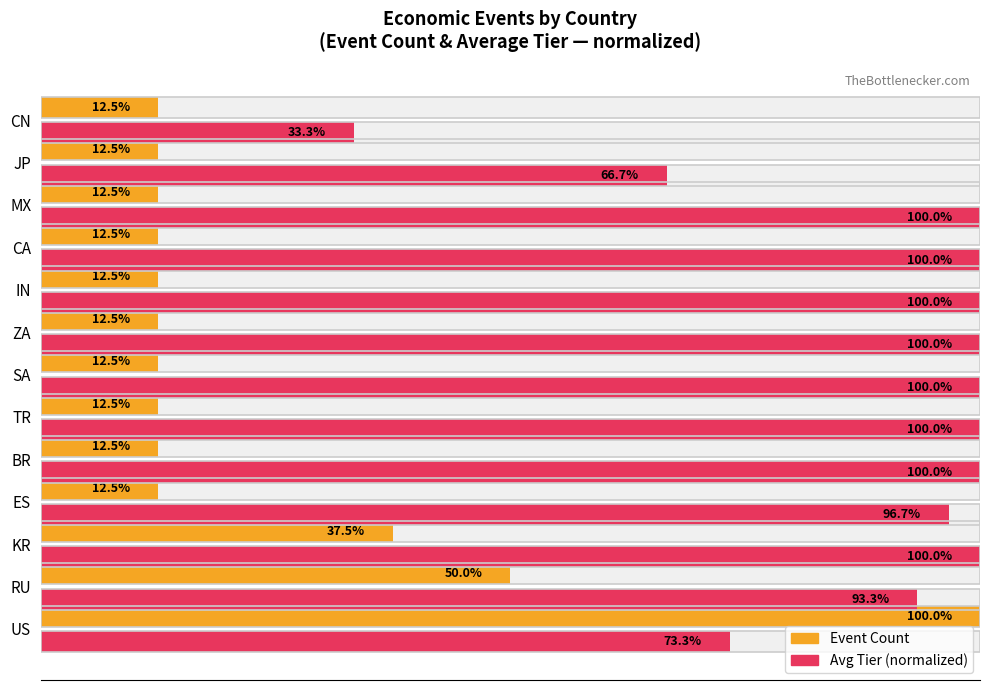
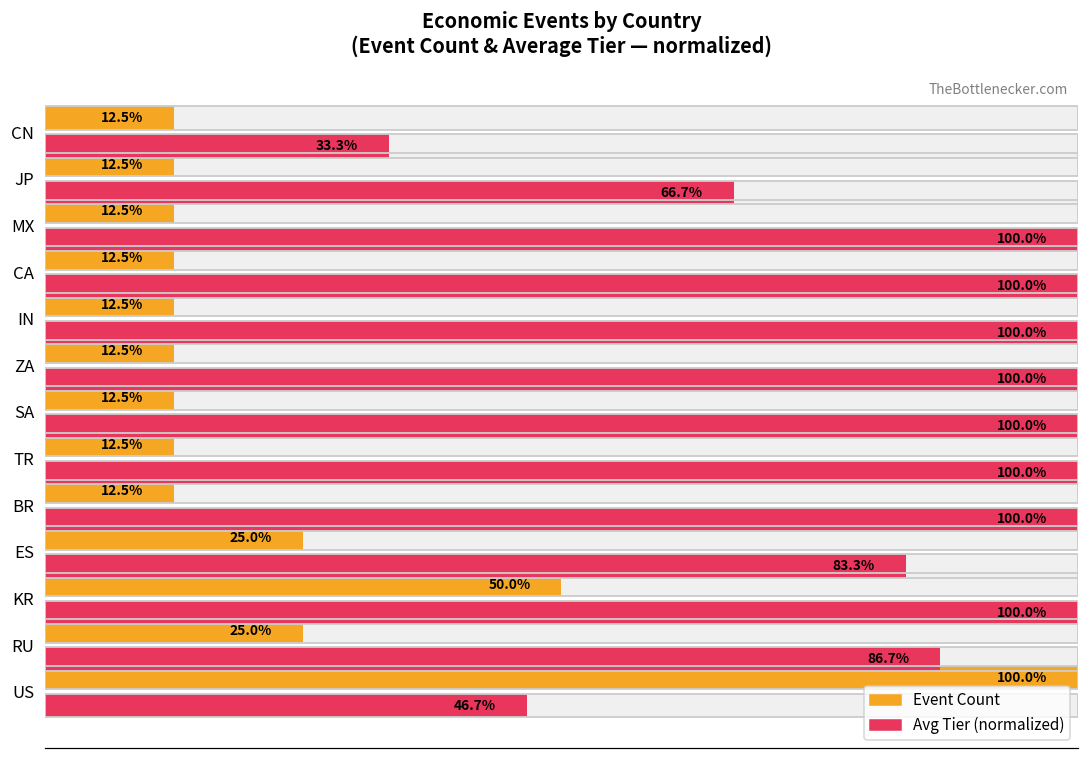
  {
    "Event Count": {
-     "ES": "12.5%",
-     "KR": "37.5%",
-     "RU": "50.0%",
+     "ES": "25.0%",
+     "KR": "50.0%",
+     "RU": "25.0%",
      "US": "100.0%"
    },
    "Avg Tier (normalized)": {
      "MX": "100.0%",
      "CA": "100.0%",
      "IN": "100.0%",
      "ZA": "100.0%",
      "SA": "100.0%",
      "TR": "100.0%",
      "BR": "100.0%",
-     "ES": "96.7%",
+     "ES": "83.3%",
      "KR": "100.0%",
-     "RU": "93.3%",
-     "US": "73.3%"
+     "RU": "86.7%",
+     "US": "46.7%"
    }
  }
